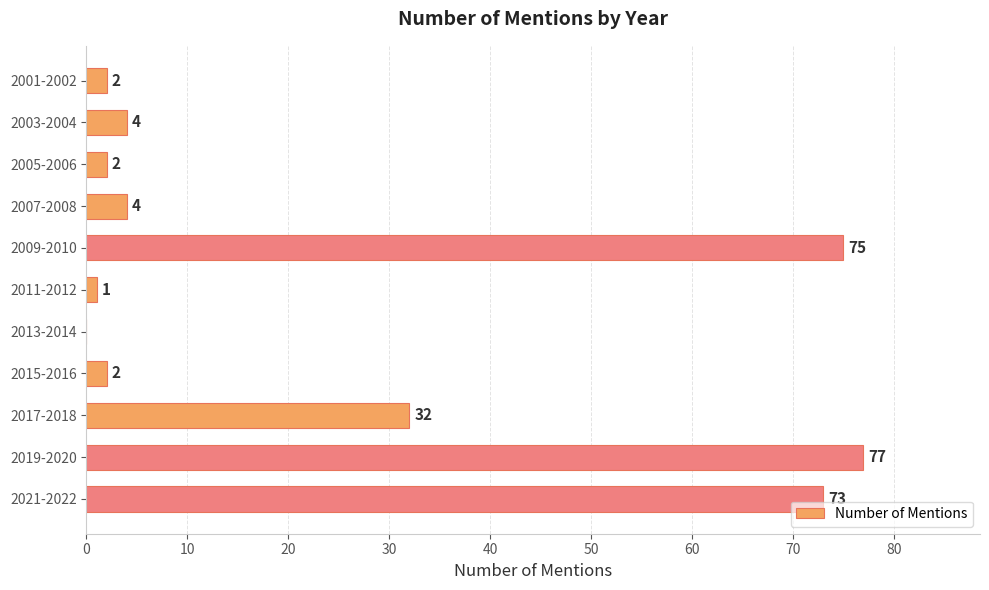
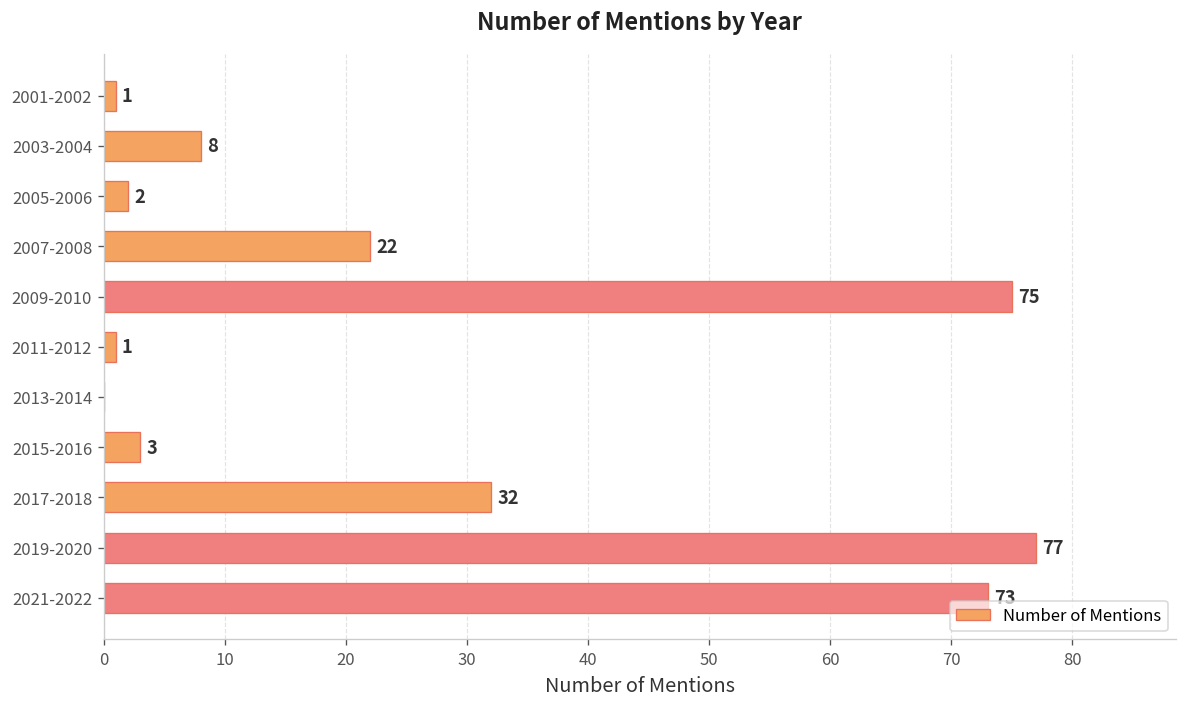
  {
-   "2001-2002": 2,
-   "2003-2004": 4,
+   "2001-2002": 1,
+   "2003-2004": 8,
    "2005-2006": 2,
-   "2007-2008": 4,
+   "2007-2008": 22,
    "2009-2010": 75,
    "2011-2012": 1,
-   "2015-2016": 2,
+   "2015-2016": 3,
    "2017-2018": 32,
    "2019-2020": 77
  }
